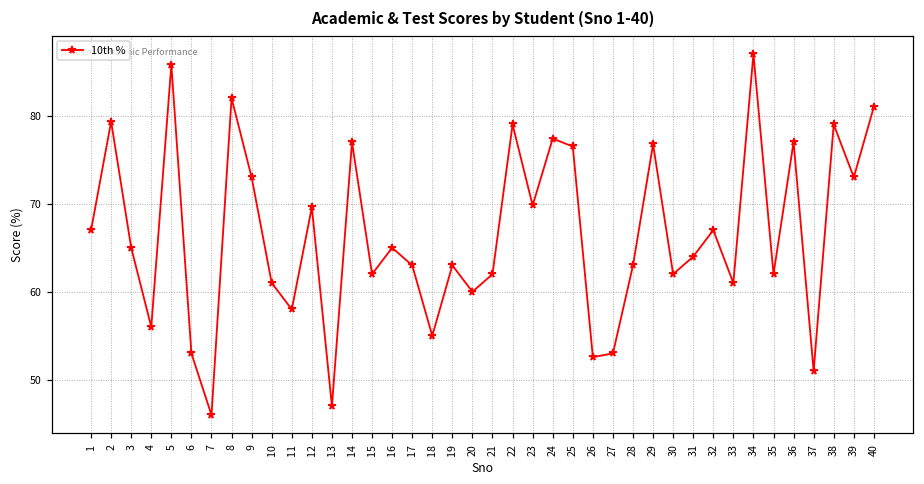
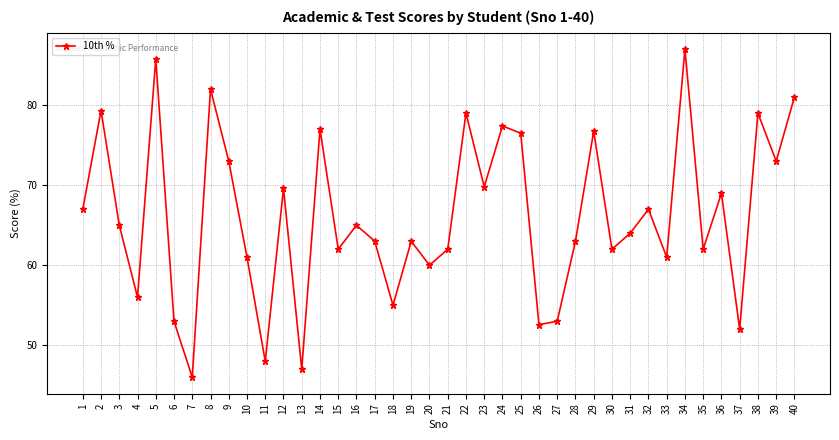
  {
    "1": 67,
    "2": 79,
    "3": 65,
    "4": 56,
    "5": 86,
    "6": 53,
    "7": 46,
    "8": 82,
    "9": 73,
    "10": 61,
-   "11": 58,
+   "11": 48,
    "12": 70,
    "13": 47,
    "14": 77,
    "15": 62,
    "16": 65,
    "17": 63,
    "18": 55,
    "19": 63,
    "20": 60,
    "21": 62,
    "22": 79,
    "23": 70,
    "24": 77,
    "25": 77,
    "26": 53,
    "27": 53,
    "28": 63,
    "29": 77,
    "30": 62,
    "31": 64,
    "32": 67,
    "33": 61,
    "34": 87,
    "35": 62,
-   "36": 77,
-   "37": 51,
+   "36": 69,
+   "37": 52,
    "38": 79,
    "39": 73,
    "40": 81
  }
